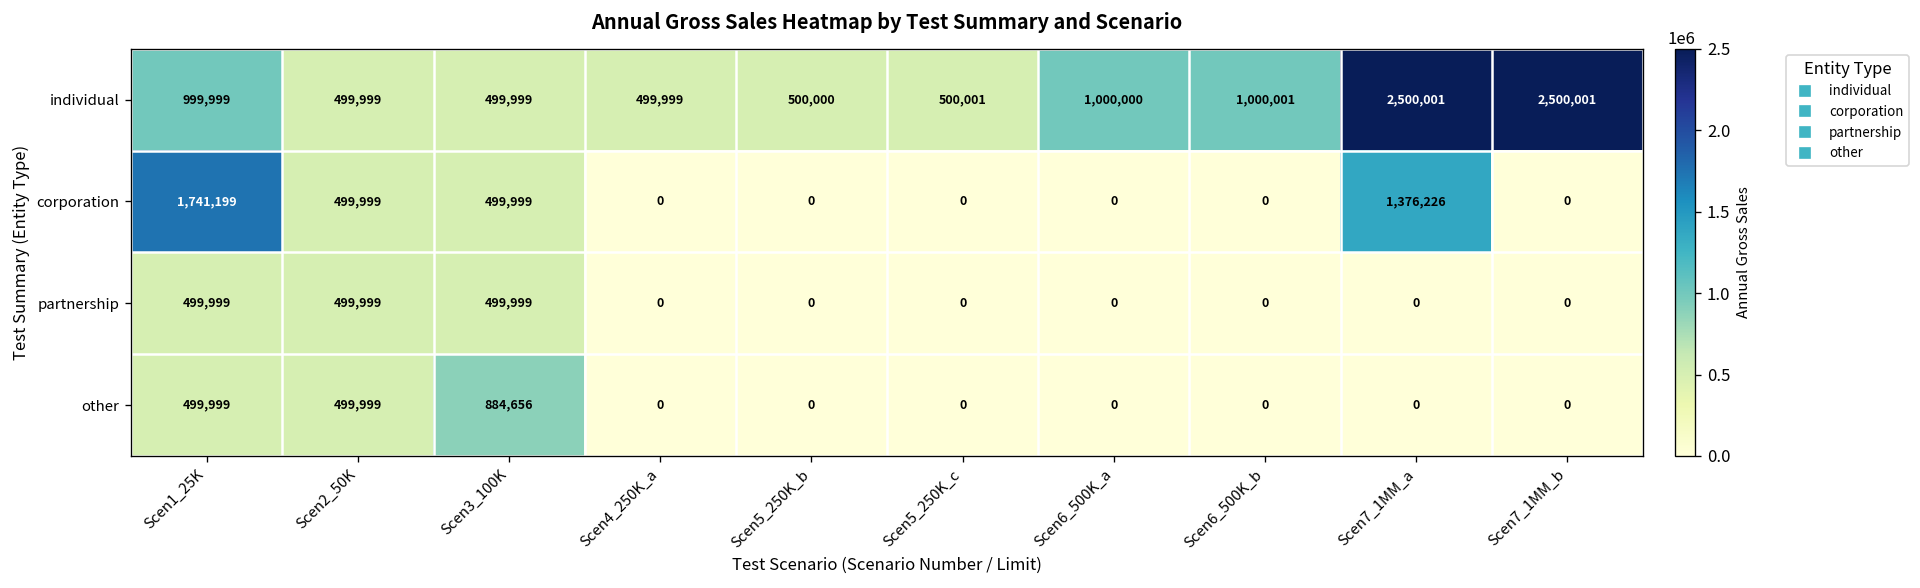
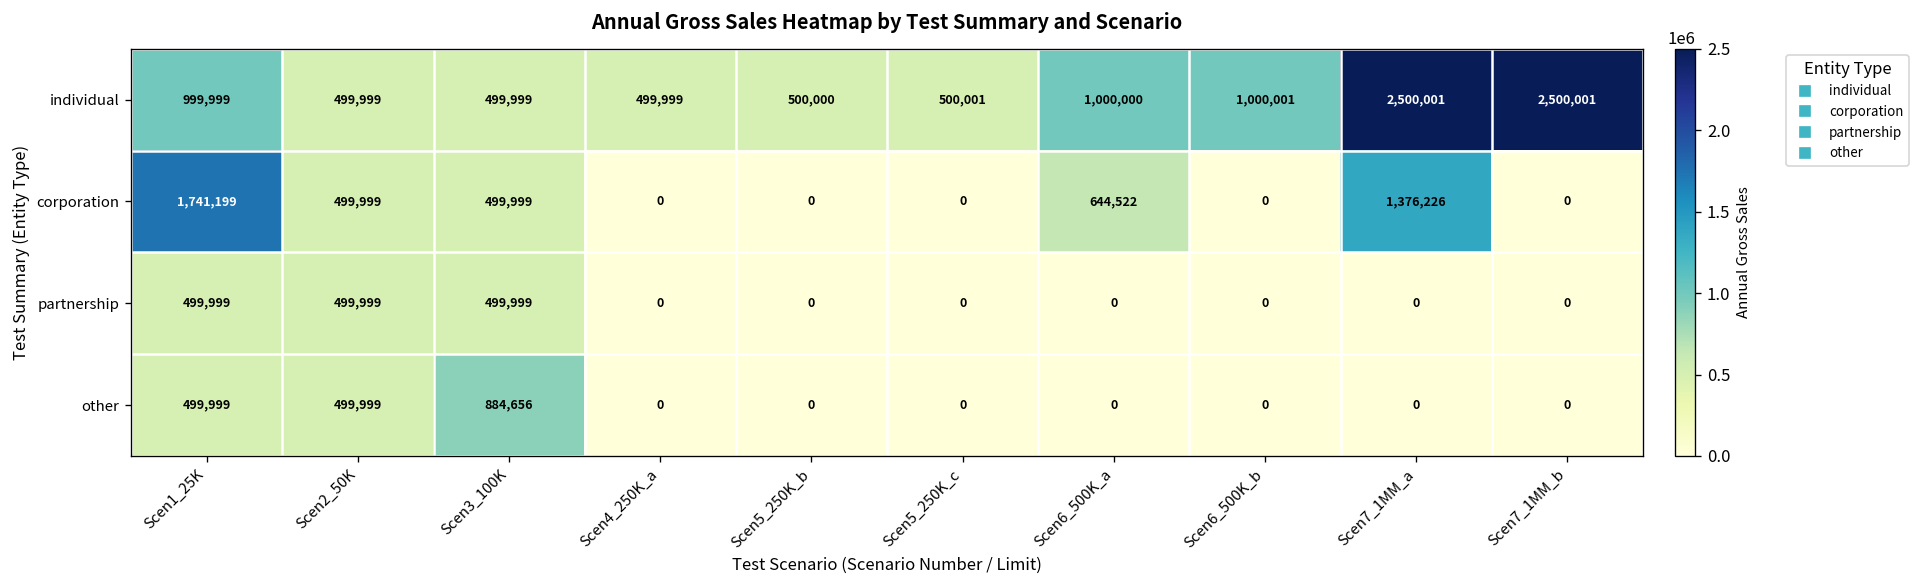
  {
    "individual": {
      "Scen1_25K": "999,999",
      "Scen2_50K": "499,999",
      "Scen3_100K": "499,999",
      "Scen4_250K_a": "499,999",
      "Scen5_250K_b": "500,000",
      "Scen5_250K_c": "500,001",
      "Scen6_500K_a": "1,000,000",
      "Scen6_500K_b": "1,000,001",
      "Scen7_1MM_a": "2,500,001",
      "Scen7_1MM_b": "2,500,001"
    },
    "corporation": {
      "Scen1_25K": "1,741,199",
      "Scen2_50K": "499,999",
      "Scen3_100K": "499,999",
      "Scen4_250K_a": "0",
      "Scen5_250K_b": "0",
      "Scen5_250K_c": "0",
-     "Scen6_500K_a": "0",
+     "Scen6_500K_a": "644,522",
      "Scen6_500K_b": "0",
      "Scen7_1MM_a": "1,376,226",
      "Scen7_1MM_b": "0"
    },
    "partnership": {
      "Scen1_25K": "499,999",
      "Scen2_50K": "499,999",
      "Scen3_100K": "499,999",
      "Scen4_250K_a": "0",
      "Scen5_250K_b": "0",
      "Scen5_250K_c": "0",
      "Scen6_500K_a": "0",
      "Scen6_500K_b": "0",
      "Scen7_1MM_a": "0",
      "Scen7_1MM_b": "0"
    },
    "other": {
      "Scen1_25K": "499,999",
      "Scen2_50K": "499,999",
      "Scen3_100K": "884,656",
      "Scen4_250K_a": "0",
      "Scen5_250K_b": "0",
      "Scen5_250K_c": "0",
      "Scen6_500K_a": "0",
      "Scen6_500K_b": "0",
      "Scen7_1MM_a": "0",
      "Scen7_1MM_b": "0"
    }
  }
